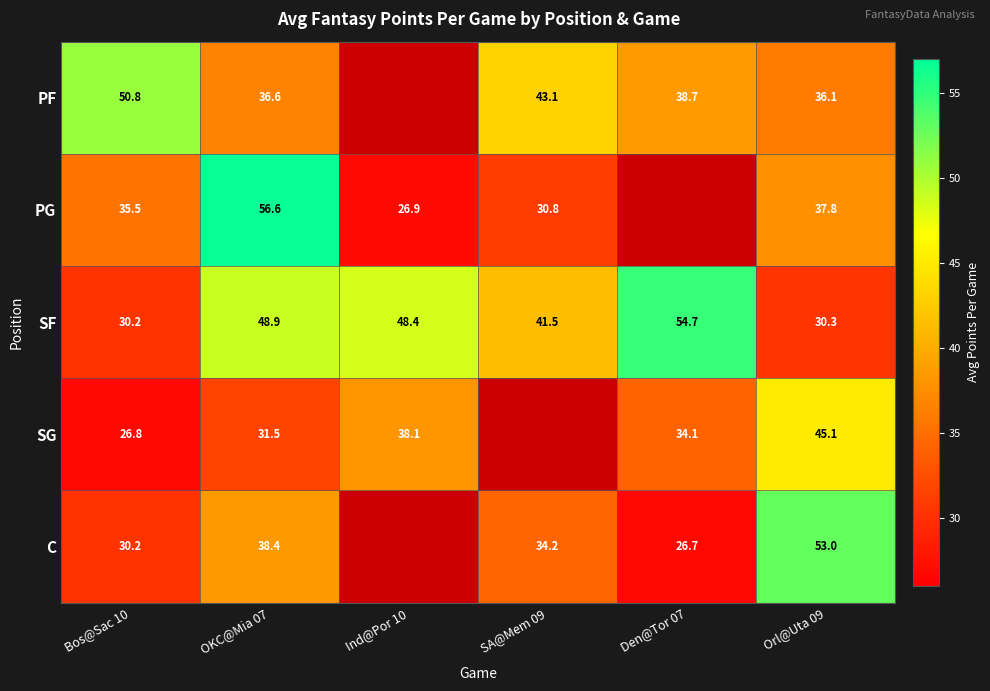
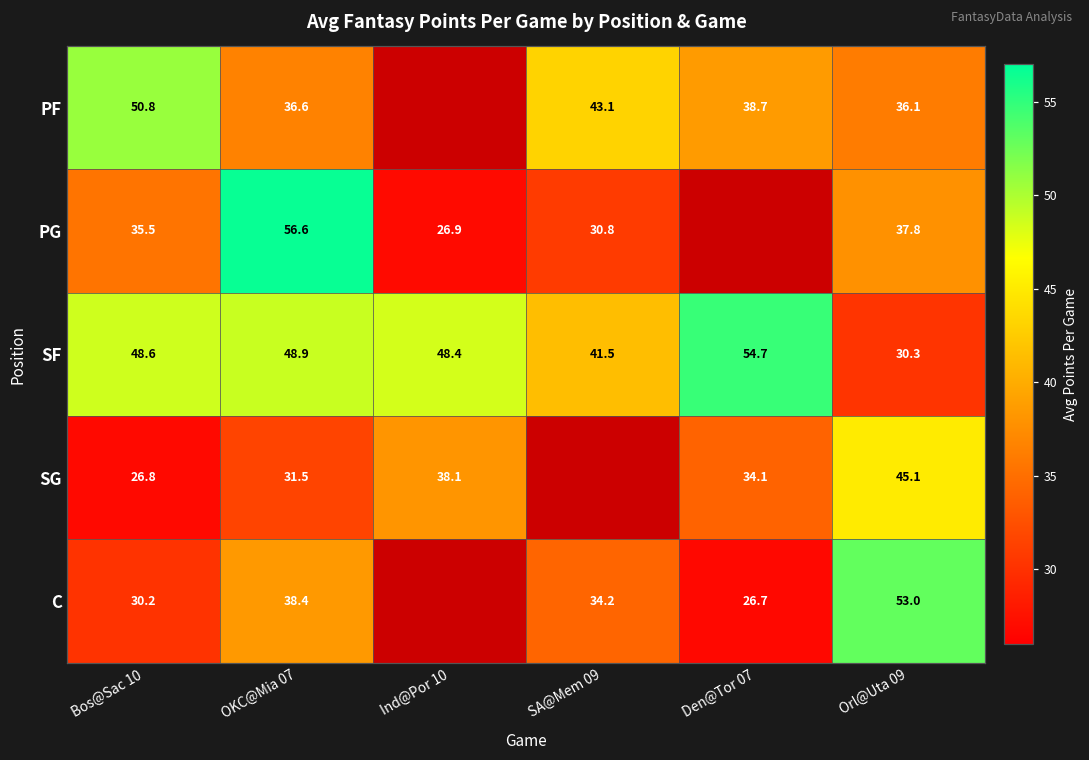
  {
    "PF": {
      "Bos@Sac 10": 50.8,
      "OKC@Mia 07": 36.6,
      "SA@Mem 09": 43.1,
      "Den@Tor 07": 38.7,
      "Orl@Uta 09": 36.1
    },
    "PG": {
      "Bos@Sac 10": 35.5,
      "OKC@Mia 07": 56.6,
      "Ind@Por 10": 26.9,
      "SA@Mem 09": 30.8,
      "Orl@Uta 09": 37.8
    },
    "SF": {
-     "Bos@Sac 10": 30.2,
+     "Bos@Sac 10": 48.6,
      "OKC@Mia 07": 48.9,
      "Ind@Por 10": 48.4,
      "SA@Mem 09": 41.5,
      "Den@Tor 07": 54.7,
      "Orl@Uta 09": 30.3
    },
    "SG": {
      "Bos@Sac 10": 26.8,
      "OKC@Mia 07": 31.5,
      "Ind@Por 10": 38.1,
      "Den@Tor 07": 34.1,
      "Orl@Uta 09": 45.1
    },
    "C": {
      "Bos@Sac 10": 30.2,
      "OKC@Mia 07": 38.4,
      "SA@Mem 09": 34.2,
      "Den@Tor 07": 26.7,
      "Orl@Uta 09": 53.0
    }
  }
